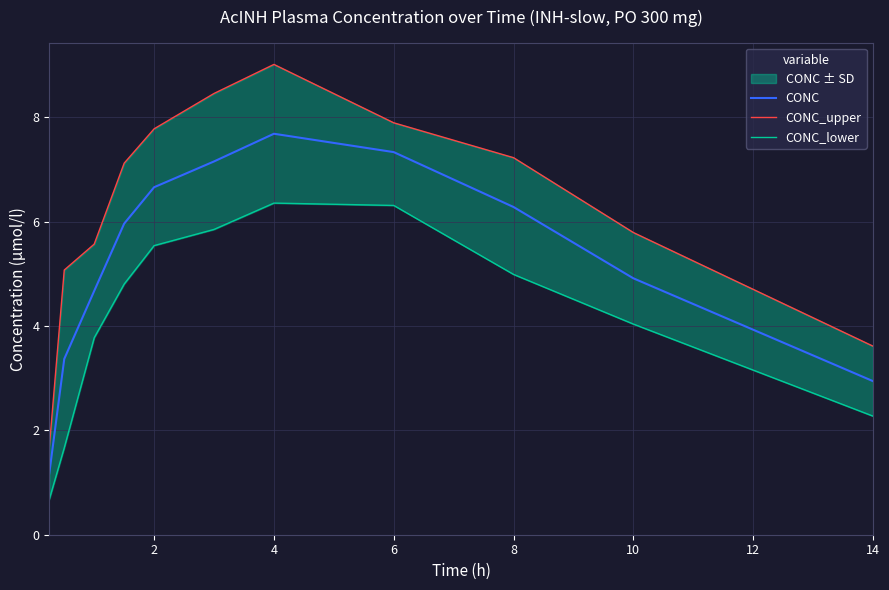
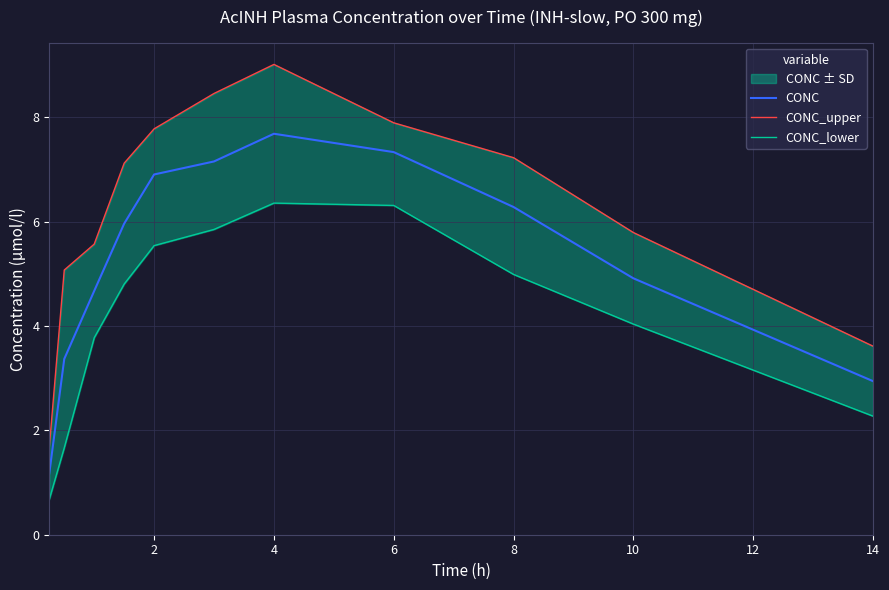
  {
    "CONC": {
-     "2": 6.7,
+     "2": 6.9,
      "4": 7.7,
      "6": 7.3,
      "8": 6.3,
      "10": 4.9,
      "14": 2.9
    }
  }
